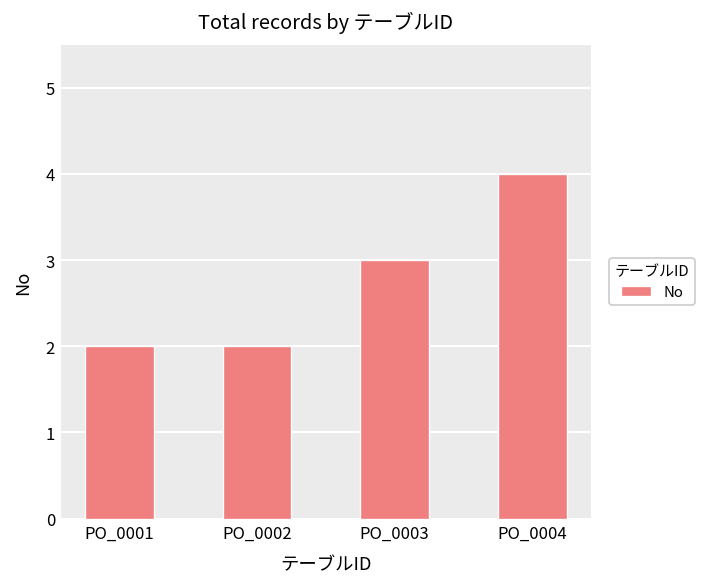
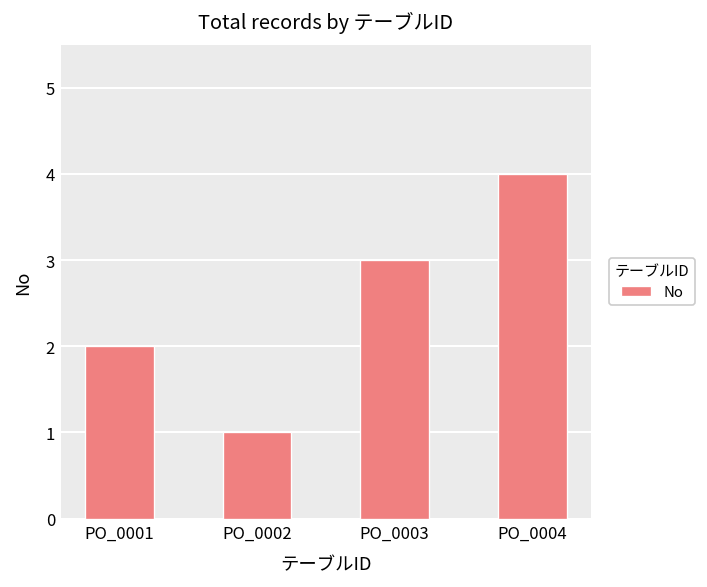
  {
    "PO_0001": 2,
-   "PO_0002": 2,
+   "PO_0002": 1,
    "PO_0003": 3,
    "PO_0004": 4
  }
